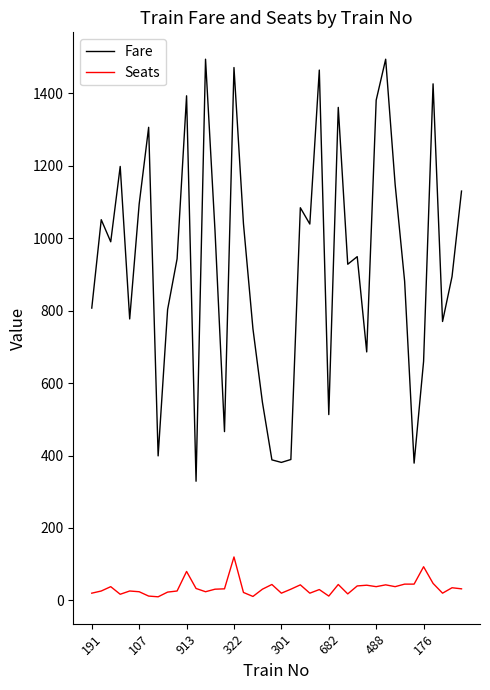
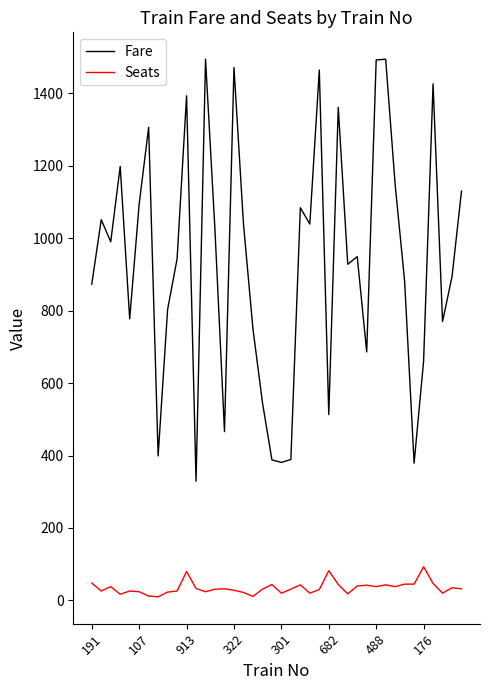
  {
    "Fare": {
-     "191": 810,
+     "191": 870,
      "107": 1090,
      "913": 1390,
      "322": 1470,
      "301": 380,
      "682": 510,
-     "488": 1380,
+     "488": 1490,
      "176": 660
    },
    "Seats": {
-     "191": 20,
+     "191": 50,
      "107": 20,
      "913": 80,
-     "322": 120,
+     "322": 30,
      "301": 20,
-     "682": 10,
+     "682": 80,
      "488": 40,
      "176": 90
    }
  }
